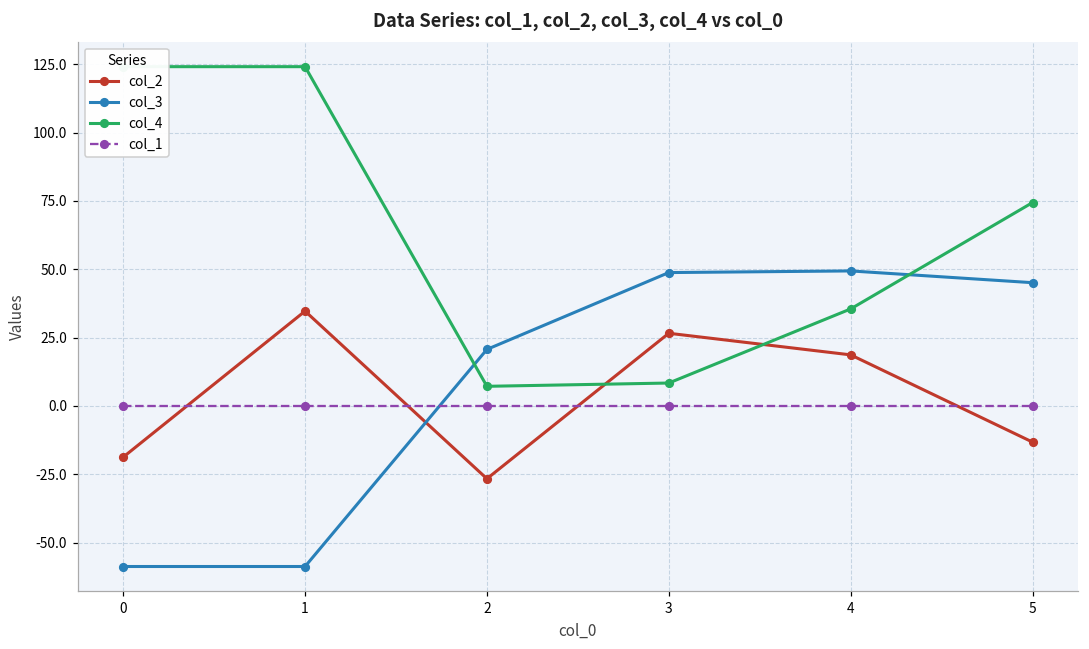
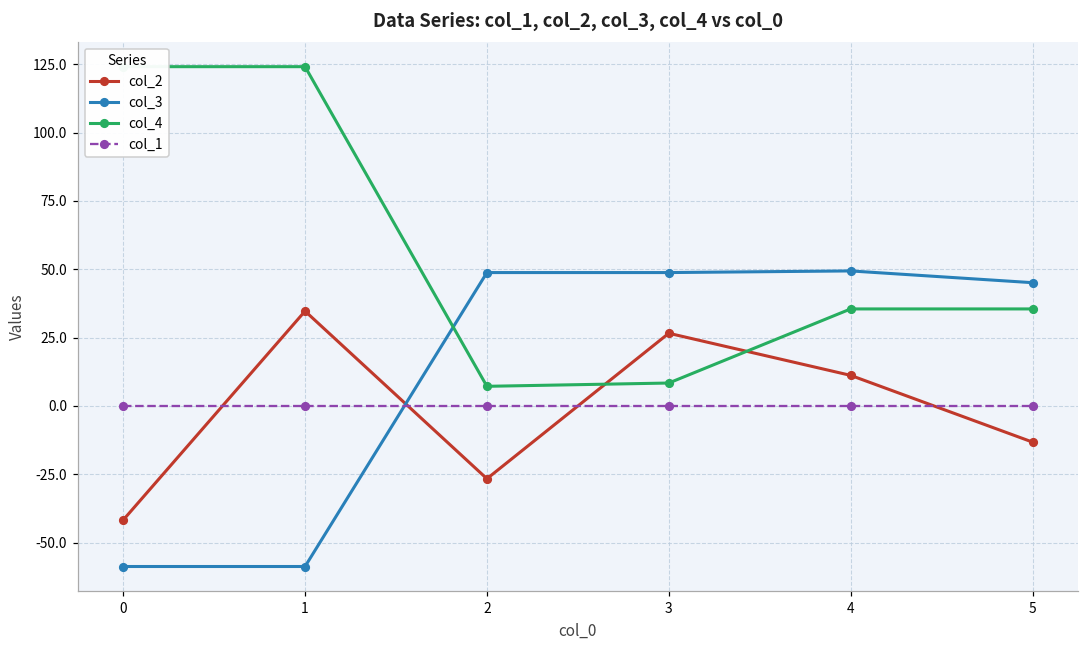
  {
    "col_2": {
-     "0": -19,
+     "0": -42,
      "1": 35,
      "2": -27,
      "3": 27,
-     "4": 19,
+     "4": 11,
      "5": -13
    },
    "col_3": {
      "0": -59,
      "1": -59,
-     "2": 21,
+     "2": 49,
      "3": 49,
      "4": 49,
      "5": 45
    },
    "col_4": {
      "1": 124,
      "2": 7,
      "3": 8,
      "4": 36,
-     "5": 74
+     "5": 36
    },
    "col_1": {
      "0": 0,
      "1": 0,
      "2": 0,
      "3": 0,
      "4": 0,
      "5": 0
    }
  }
